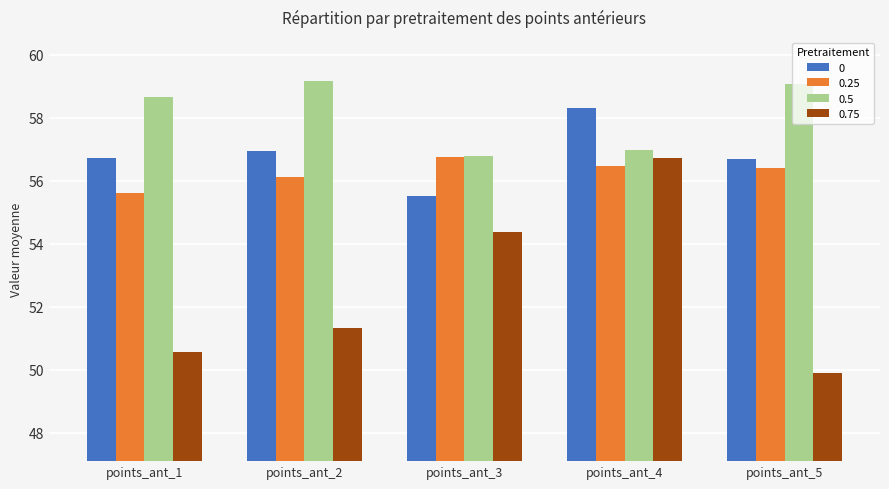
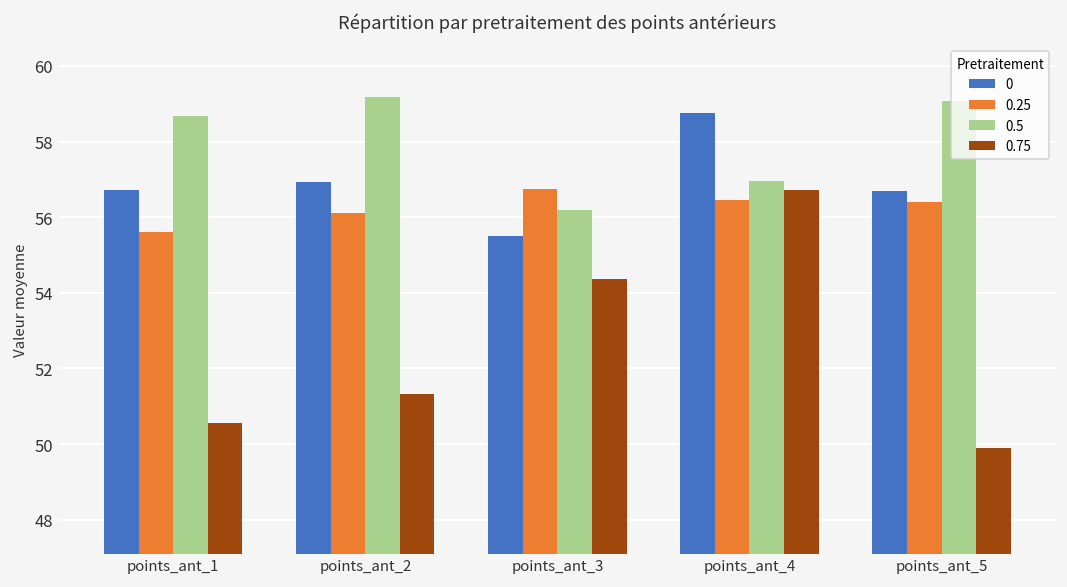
  {
    "0": {
      "points_ant_1": 56.7,
      "points_ant_2": 56.9,
      "points_ant_3": 55.5,
-     "points_ant_4": 58.3,
+     "points_ant_4": 58.8,
      "points_ant_5": 56.7
    },
    "0.25": {
      "points_ant_1": 55.6,
      "points_ant_2": 56.1,
      "points_ant_3": 56.8,
      "points_ant_4": 56.5,
      "points_ant_5": 56.4
    },
    "0.5": {
      "points_ant_1": 58.7,
      "points_ant_2": 59.2,
-     "points_ant_3": 56.8,
+     "points_ant_3": 56.2,
      "points_ant_4": 57.0
    },
    "0.75": {
      "points_ant_1": 50.6,
      "points_ant_2": 51.3,
      "points_ant_3": 54.4,
      "points_ant_4": 56.7,
      "points_ant_5": 49.9
    }
  }
